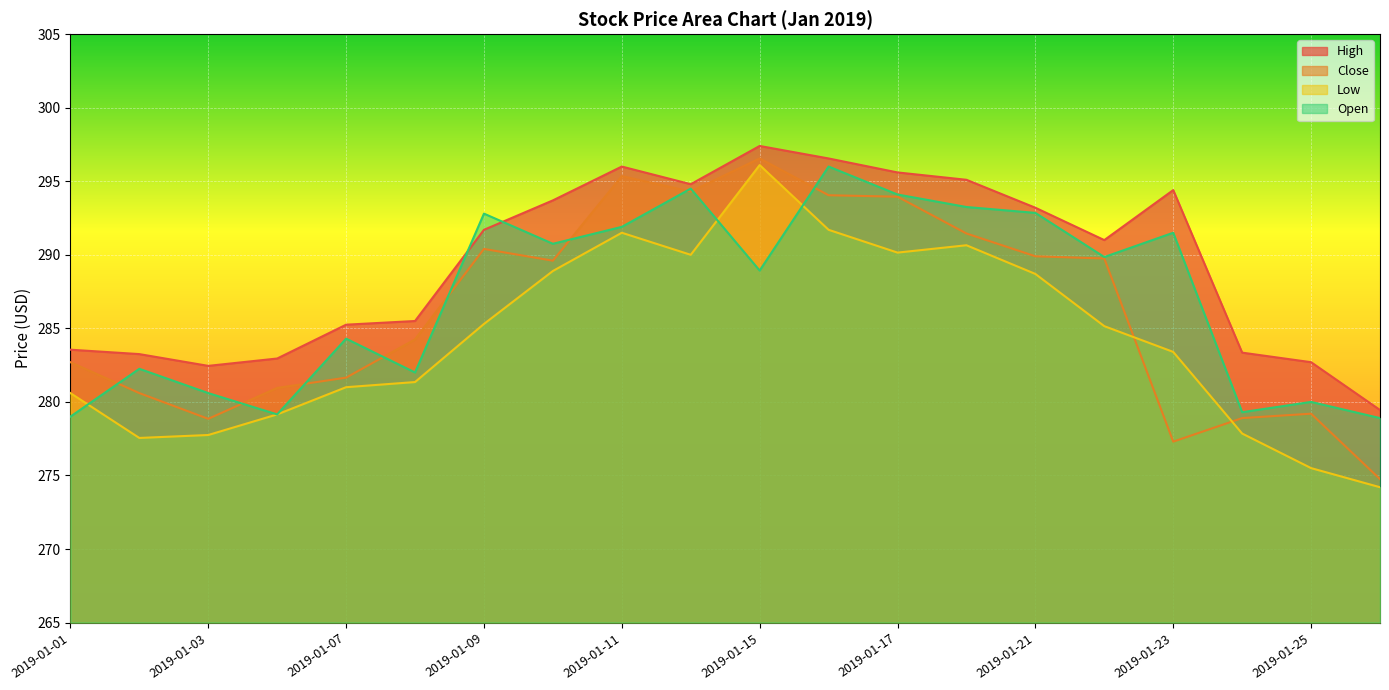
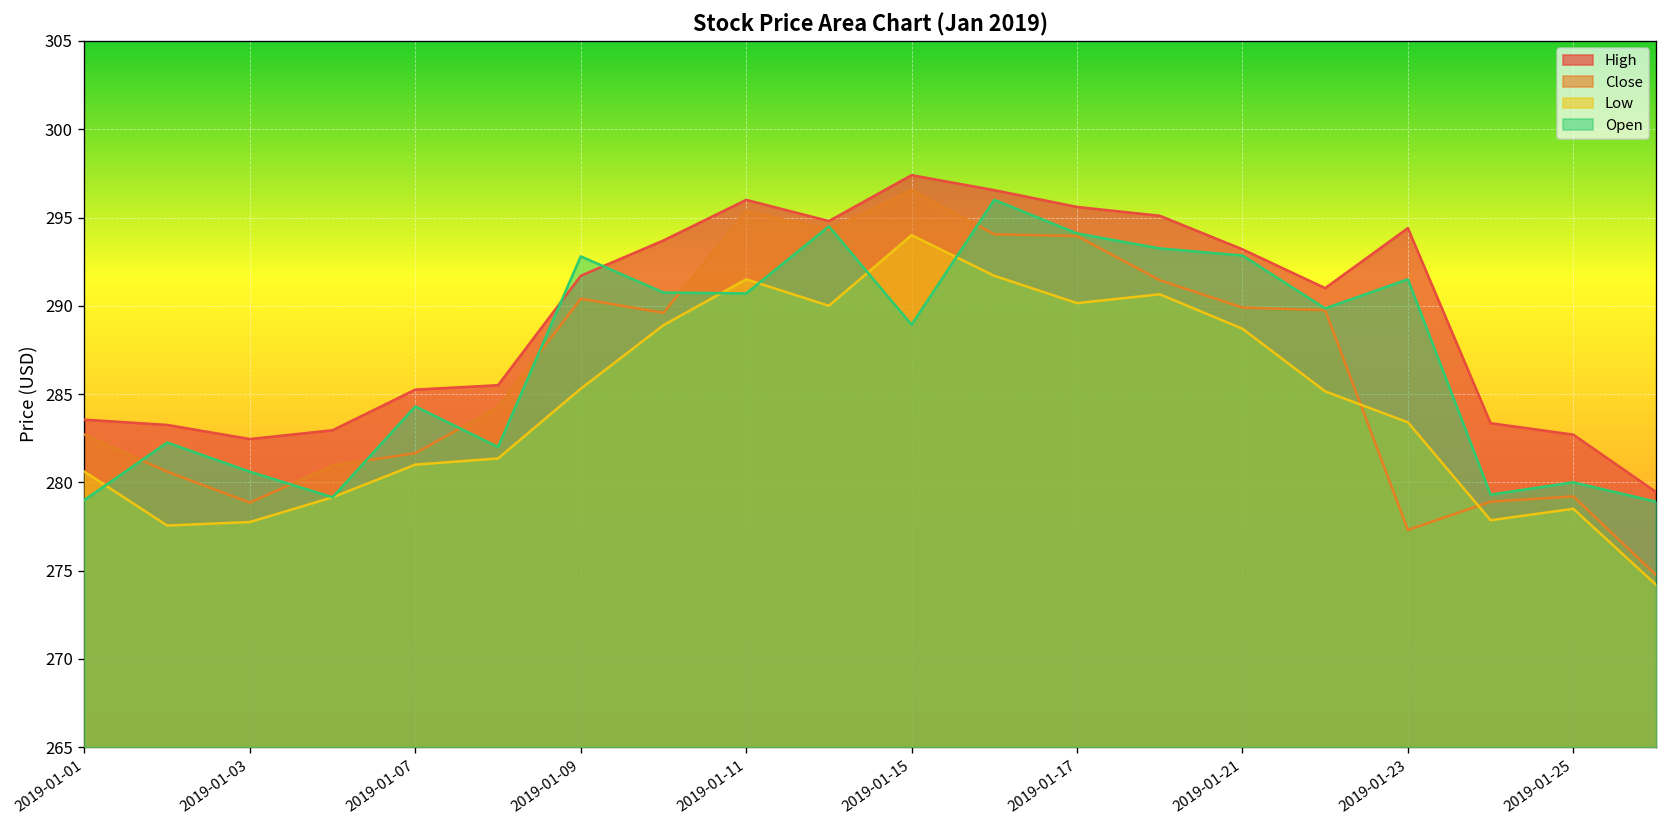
  {
    "Low": {
      "2019-01-01": 280.6,
      "2019-01-03": 277.8,
      "2019-01-07": 281.0,
      "2019-01-09": 285.3,
      "2019-01-11": 291.5,
-     "2019-01-15": 296.1,
+     "2019-01-15": 294.0,
      "2019-01-17": 290.2,
      "2019-01-21": 288.7,
      "2019-01-23": 283.4,
-     "2019-01-25": 275.5
+     "2019-01-25": 278.5
    },
    "Open": {
      "2019-01-01": 279.0,
      "2019-01-03": 280.6,
      "2019-01-07": 284.3,
      "2019-01-09": 292.8,
-     "2019-01-11": 291.9,
+     "2019-01-11": 290.7,
      "2019-01-15": 288.9,
      "2019-01-21": 292.9,
      "2019-01-23": 291.5,
      "2019-01-25": 280.0
    }
  }
